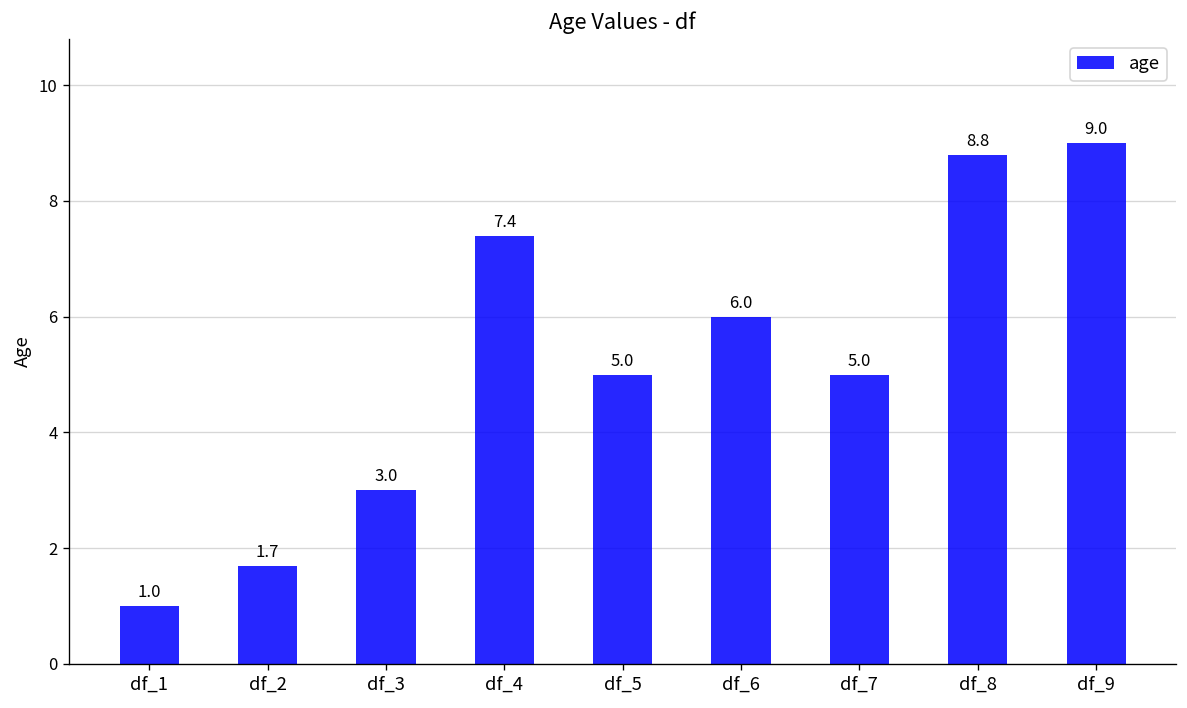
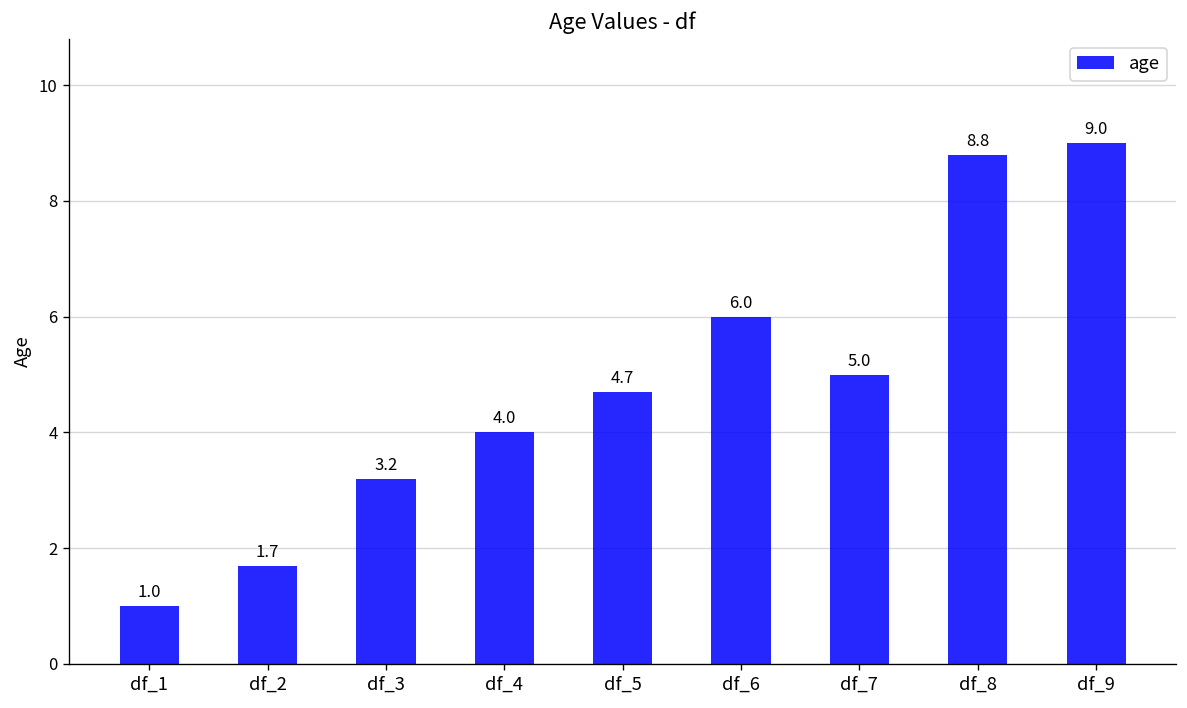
  {
    "df_1": 1.0,
    "df_2": 1.7,
-   "df_3": 3.0,
-   "df_4": 7.4,
-   "df_5": 5.0,
+   "df_3": 3.2,
+   "df_4": 4.0,
+   "df_5": 4.7,
    "df_6": 6.0,
    "df_7": 5.0,
    "df_8": 8.8,
    "df_9": 9.0
  }
